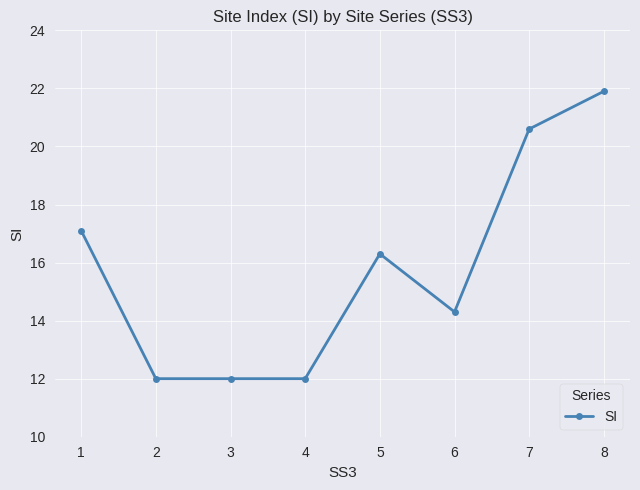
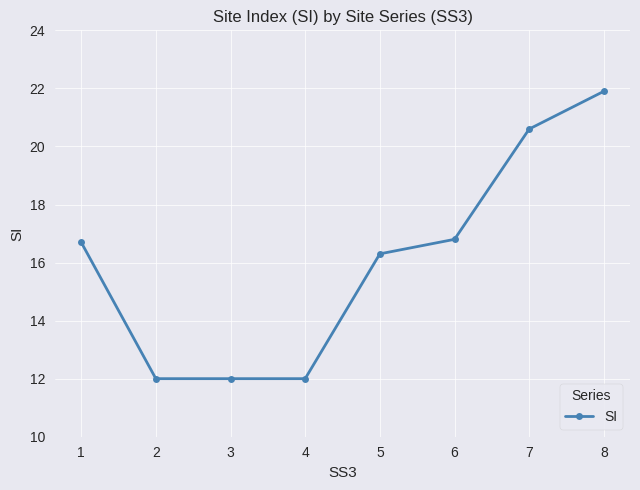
  {
-   "1": 17.1,
+   "1": 16.7,
    "2": 12.0,
    "3": 12.0,
    "4": 12.0,
    "5": 16.3,
-   "6": 14.3,
+   "6": 16.8,
    "7": 20.6,
    "8": 21.9
  }
